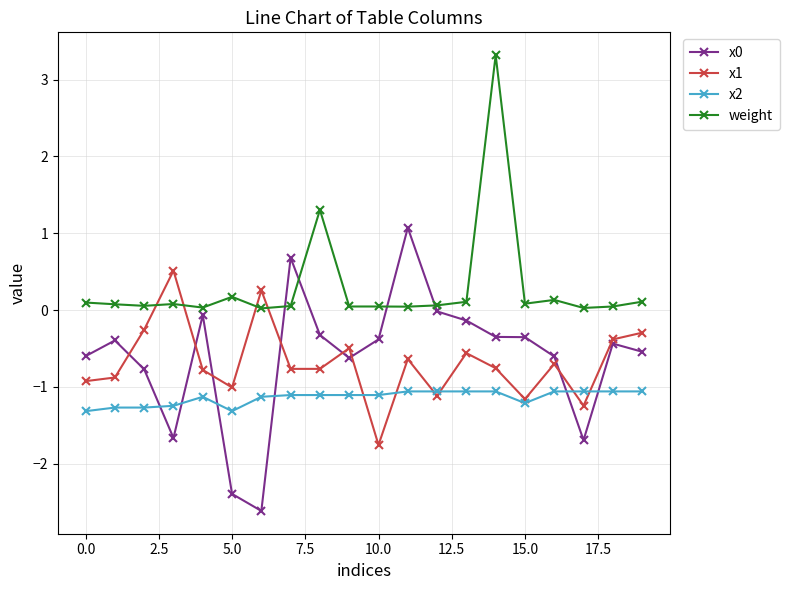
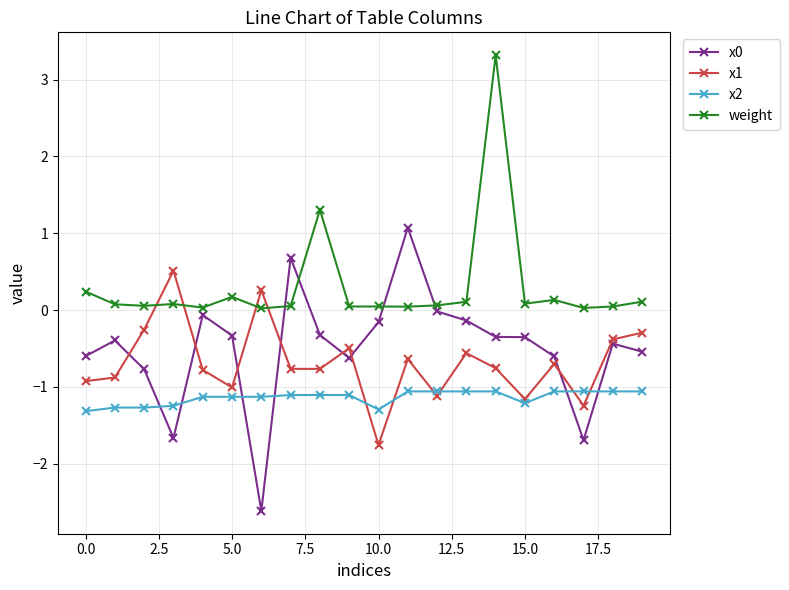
  {
    "x0": {
      "0.0": -0.6,
-     "5.0": -2.4,
-     "10.0": -0.4,
+     "5.0": -0.3,
+     "10.0": -0.2,
      "15.0": -0.4
    },
    "x1": {
      "0.0": -0.9,
      "5.0": -1.0,
      "10.0": -1.8,
      "15.0": -1.2
    },
    "x2": {
      "0.0": -1.3,
-     "5.0": -1.3,
-     "10.0": -1.1,
+     "5.0": -1.1,
+     "10.0": -1.3,
      "15.0": -1.2
    },
    "weight": {
-     "0.0": 0.1,
+     "0.0": 0.2,
      "5.0": 0.2,
      "10.0": 0.0,
      "15.0": 0.1
    }
  }
